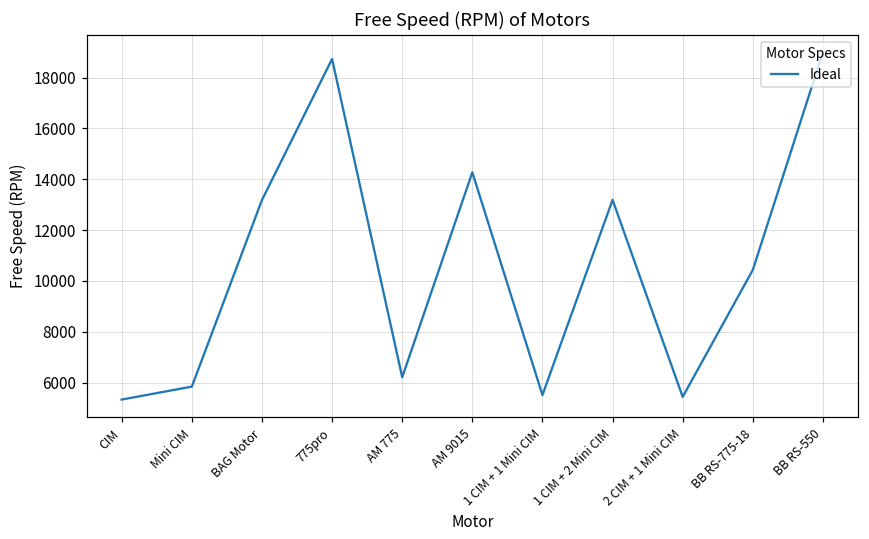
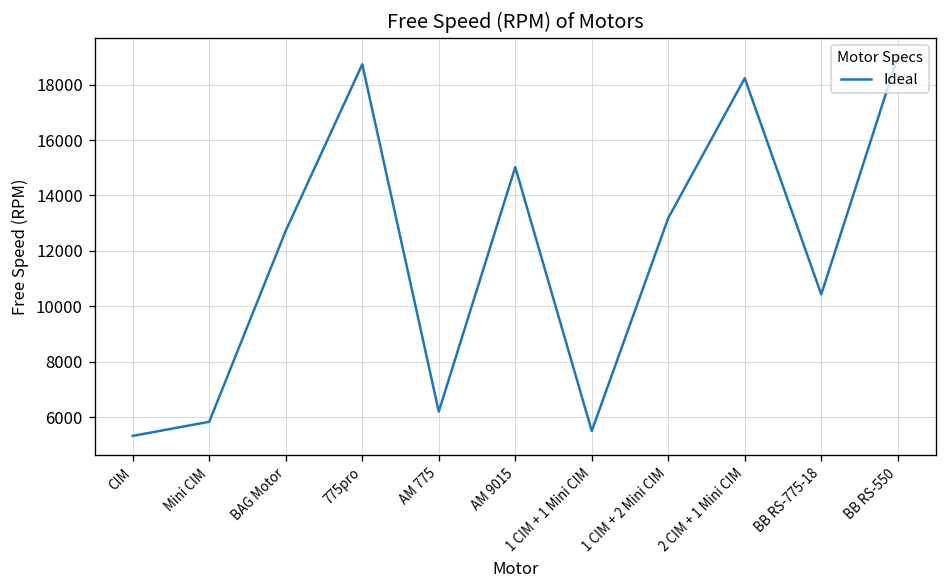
  {
    "CIM": 5300,
    "Mini CIM": 5800,
-   "BAG Motor": 13200,
+   "BAG Motor": 12700,
    "775pro": 18700,
    "AM 775": 6200,
-   "AM 9015": 14300,
+   "AM 9015": 15000,
    "1 CIM + 1 Mini CIM": 5500,
    "1 CIM + 2 Mini CIM": 13200,
-   "2 CIM + 1 Mini CIM": 5400,
+   "2 CIM + 1 Mini CIM": 18200,
    "BB RS-775-18": 10400
  }
